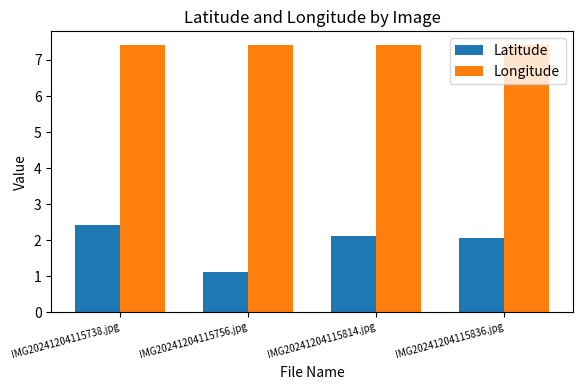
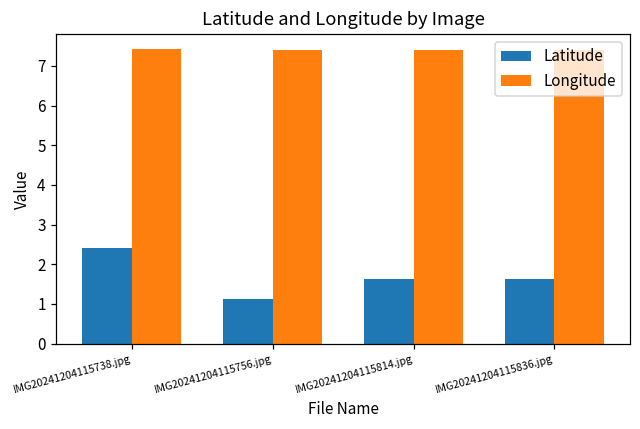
  {
    "Latitude": {
      "IMG20241204115738.jpg": 2.4,
      "IMG20241204115756.jpg": 1.1,
-     "IMG20241204115814.jpg": 2.1,
-     "IMG20241204115836.jpg": 2.1
+     "IMG20241204115814.jpg": 1.6,
+     "IMG20241204115836.jpg": 1.6
    },
    "Longitude": {
      "IMG20241204115738.jpg": 7.4,
      "IMG20241204115756.jpg": 7.4,
      "IMG20241204115814.jpg": 7.4
    }
  }
